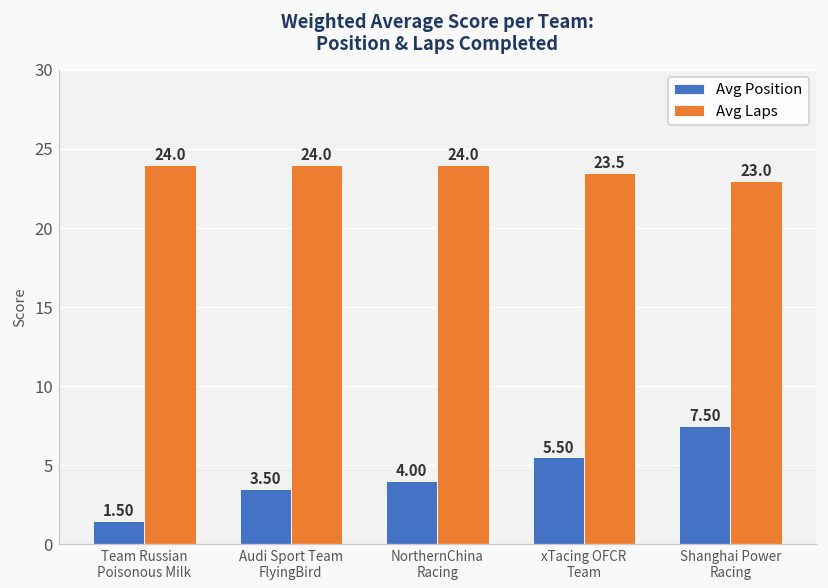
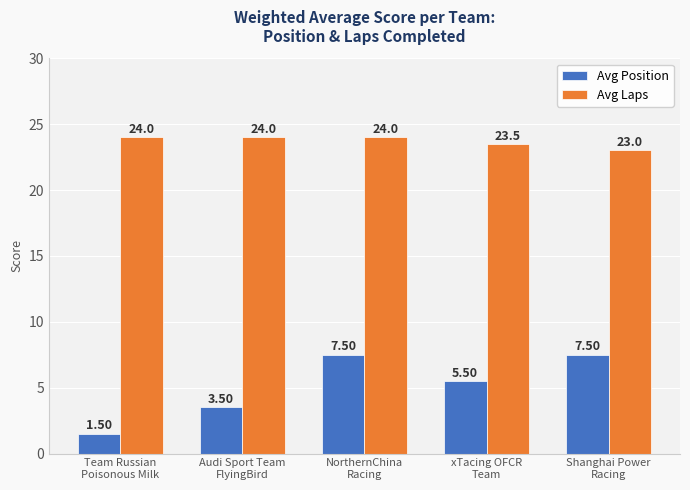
  {
    "Avg Position": {
      "Team Russian Poisonous Milk": 1.50,
      "Audi Sport Team FlyingBird": 3.50,
-     "NorthernChina Racing": 4.00,
+     "NorthernChina Racing": 7.50,
      "xTacing OFCR Team": 5.50,
      "Shanghai Power Racing": 7.50
    },
    "Avg Laps": {
      "Team Russian Poisonous Milk": 24.0,
      "Audi Sport Team FlyingBird": 24.0,
      "NorthernChina Racing": 24.0,
      "xTacing OFCR Team": 23.5,
      "Shanghai Power Racing": 23.0
    }
  }
